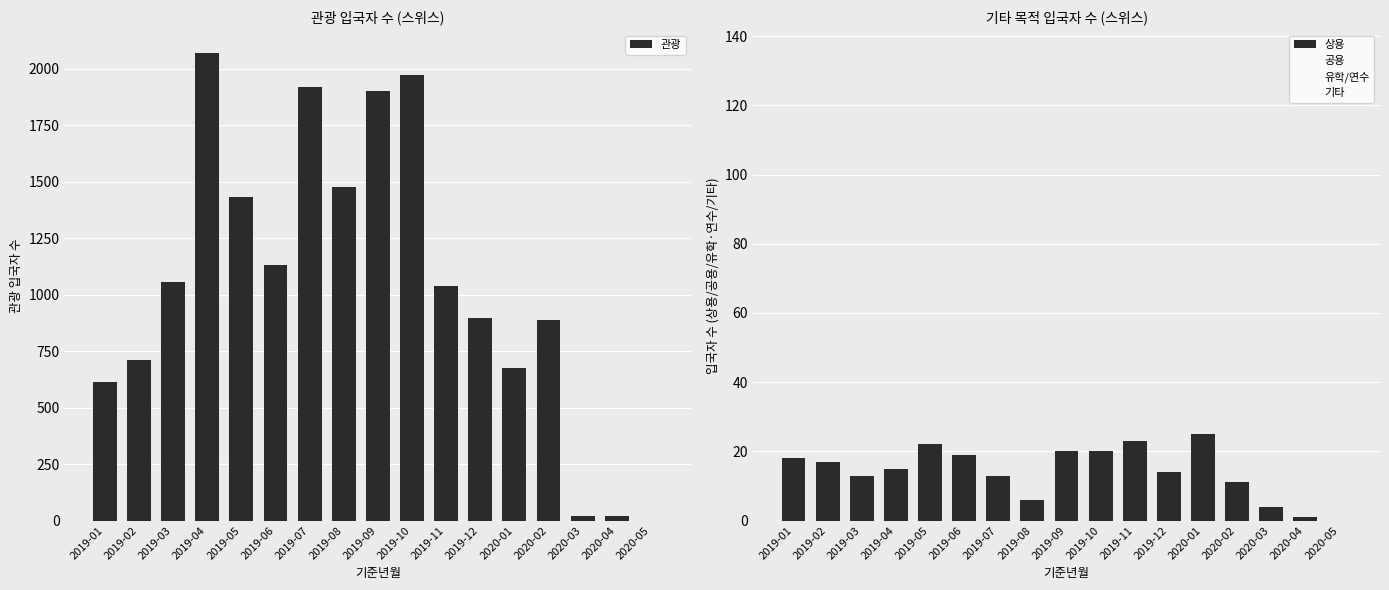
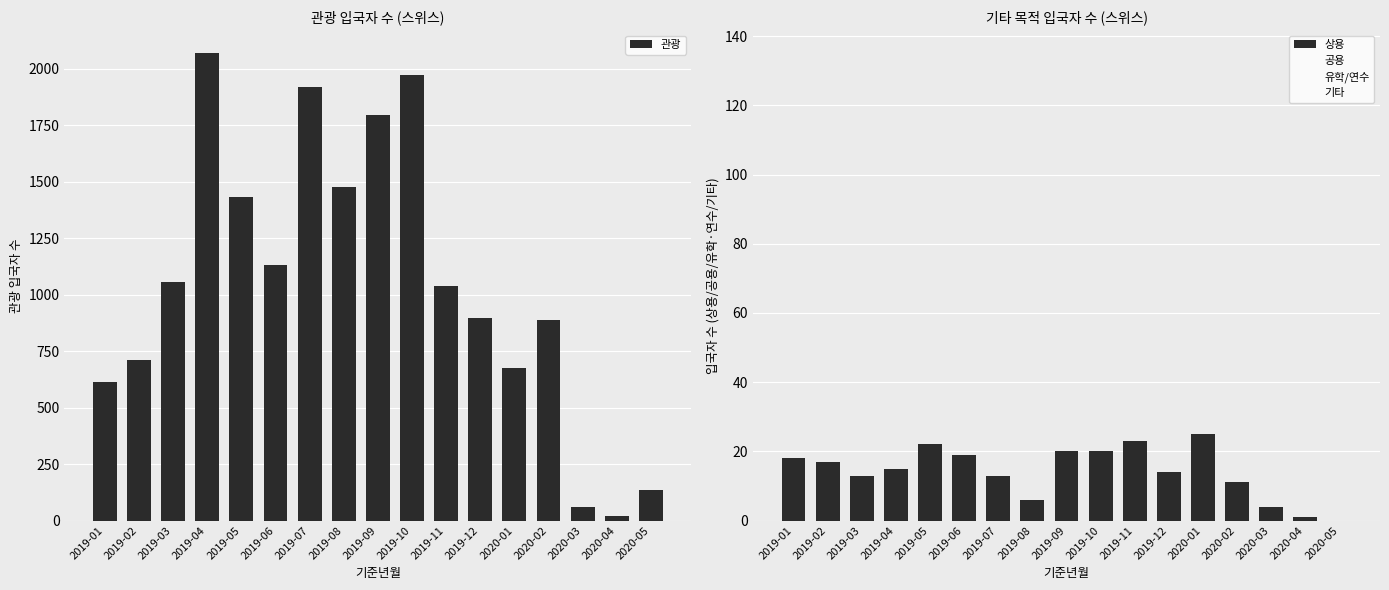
  {
    "관광 입국자 수 (스위스)": {
      "2019-01": 610,
      "2019-02": 710,
      "2019-03": 1050,
      "2019-04": 2070,
      "2019-05": 1430,
      "2019-06": 1130,
      "2019-07": 1920,
      "2019-08": 1480,
-     "2019-09": 1900,
+     "2019-09": 1800,
      "2019-10": 1970,
      "2019-11": 1040,
      "2019-12": 900,
      "2020-01": 670,
      "2020-02": 890,
-     "2020-03": 20,
+     "2020-03": 60,
      "2020-04": 20,
-     "2020-05": 0
+     "2020-05": 140
    },
    "기타 목적 입국자 수 (스위스)": {
      "상용": {
        "2020-05": 0
      }
    }
  }
